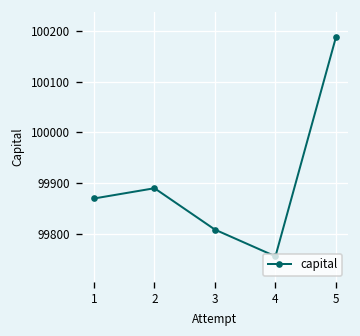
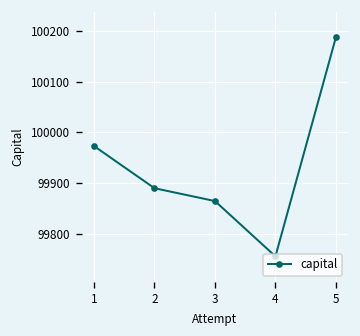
  {
-   "1": 99870,
+   "1": 99970,
    "2": 99890,
-   "3": 99810,
+   "3": 99860,
    "5": 100190
  }
